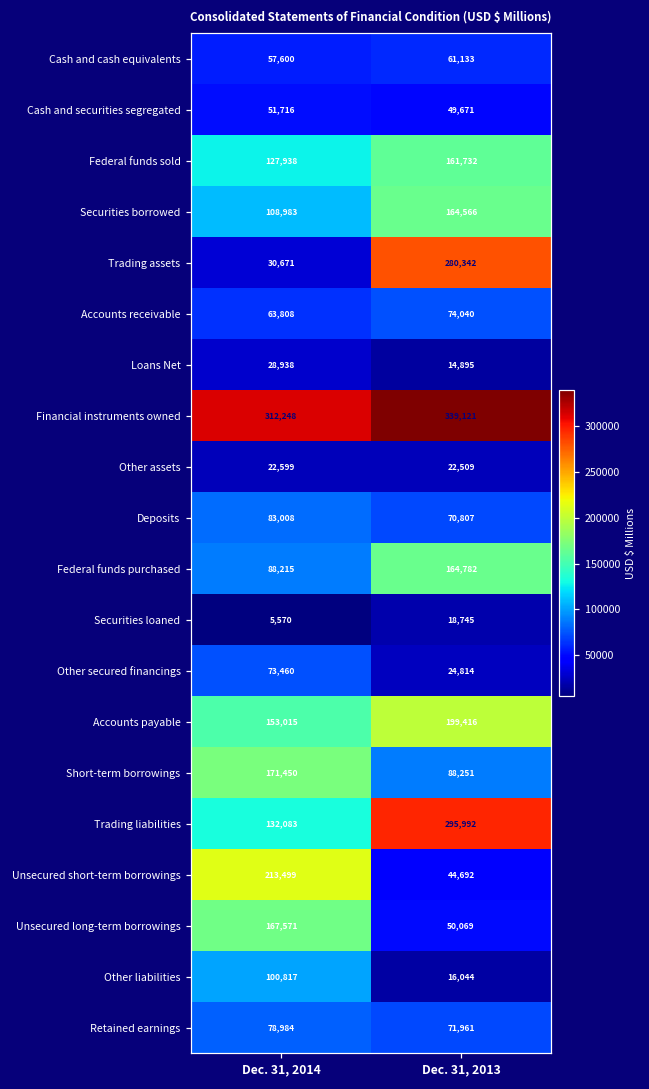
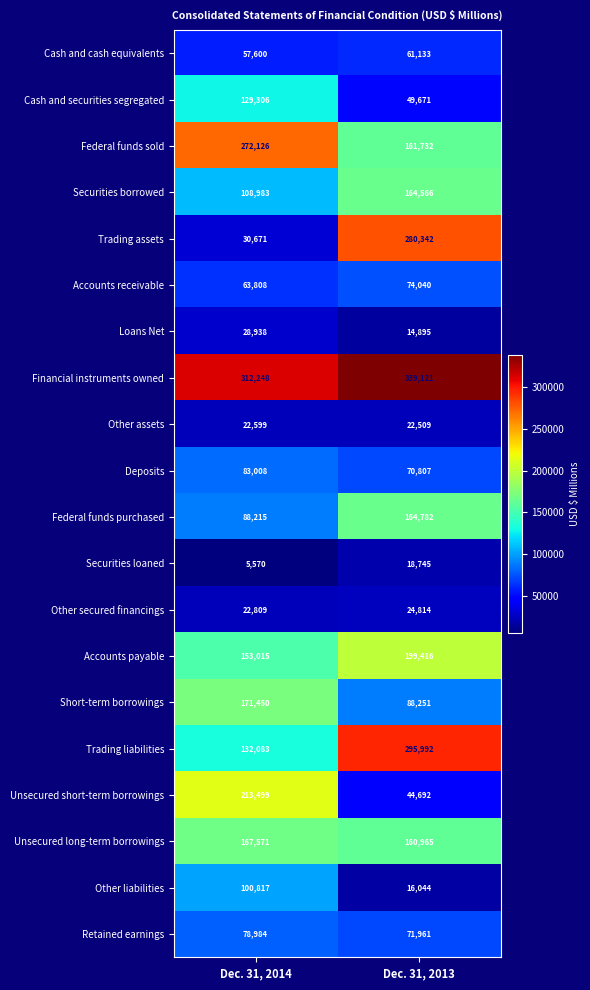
  {
    "Cash and cash equivalents": {
      "Dec. 31, 2014": "57,600",
      "Dec. 31, 2013": "61,133"
    },
    "Cash and securities segregated": {
-     "Dec. 31, 2014": "51,716",
+     "Dec. 31, 2014": "129,306",
      "Dec. 31, 2013": "49,671"
    },
    "Federal funds sold": {
-     "Dec. 31, 2014": "127,938",
+     "Dec. 31, 2014": "272,126",
      "Dec. 31, 2013": "161,732"
    },
    "Securities borrowed": {
      "Dec. 31, 2014": "108,983",
      "Dec. 31, 2013": "164,566"
    },
    "Trading assets": {
      "Dec. 31, 2014": "30,671",
      "Dec. 31, 2013": "280,342"
    },
    "Accounts receivable": {
      "Dec. 31, 2014": "63,808",
      "Dec. 31, 2013": "74,040"
    },
    "Loans Net": {
      "Dec. 31, 2014": "28,938",
      "Dec. 31, 2013": "14,895"
    },
    "Financial instruments owned": {
      "Dec. 31, 2014": "312,248",
      "Dec. 31, 2013": "339,121"
    },
    "Other assets": {
      "Dec. 31, 2014": "22,599",
      "Dec. 31, 2013": "22,509"
    },
    "Deposits": {
      "Dec. 31, 2014": "83,008",
      "Dec. 31, 2013": "70,807"
    },
    "Federal funds purchased": {
      "Dec. 31, 2014": "88,215",
      "Dec. 31, 2013": "164,782"
    },
    "Securities loaned": {
      "Dec. 31, 2014": "5,570",
      "Dec. 31, 2013": "18,745"
    },
    "Other secured financings": {
-     "Dec. 31, 2014": "73,460",
+     "Dec. 31, 2014": "22,809",
      "Dec. 31, 2013": "24,814"
    },
    "Accounts payable": {
      "Dec. 31, 2014": "153,015",
      "Dec. 31, 2013": "199,416"
    },
    "Short-term borrowings": {
      "Dec. 31, 2014": "171,450",
      "Dec. 31, 2013": "88,251"
    },
    "Trading liabilities": {
      "Dec. 31, 2014": "132,083",
      "Dec. 31, 2013": "295,992"
    },
    "Unsecured short-term borrowings": {
      "Dec. 31, 2014": "213,499",
      "Dec. 31, 2013": "44,692"
    },
    "Unsecured long-term borrowings": {
      "Dec. 31, 2014": "167,571",
-     "Dec. 31, 2013": "50,069"
+     "Dec. 31, 2013": "160,965"
    },
    "Other liabilities": {
      "Dec. 31, 2014": "100,817",
      "Dec. 31, 2013": "16,044"
    },
    "Retained earnings": {
      "Dec. 31, 2014": "78,984",
      "Dec. 31, 2013": "71,961"
    }
  }
